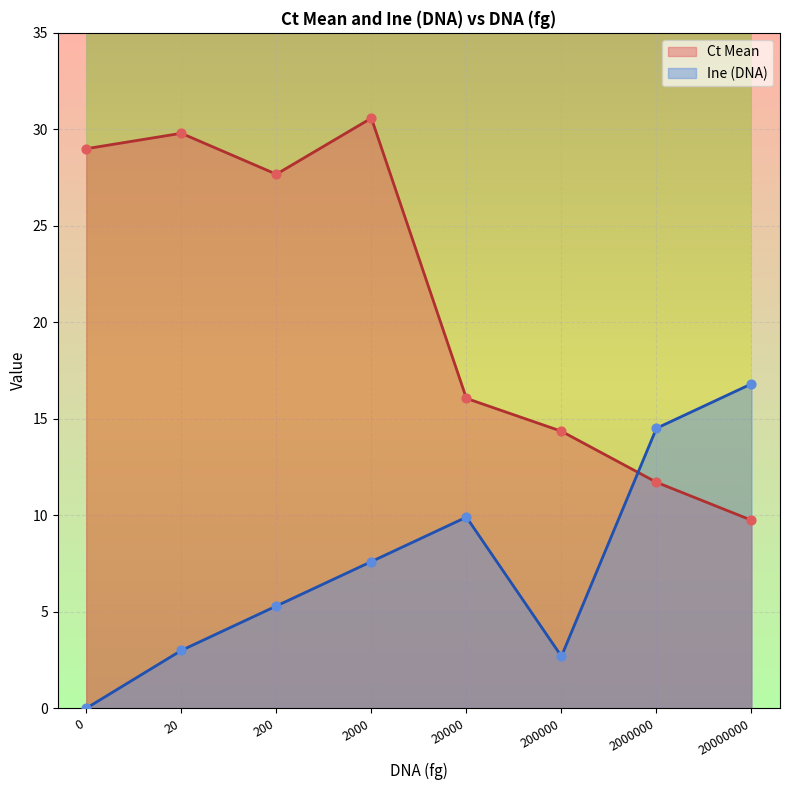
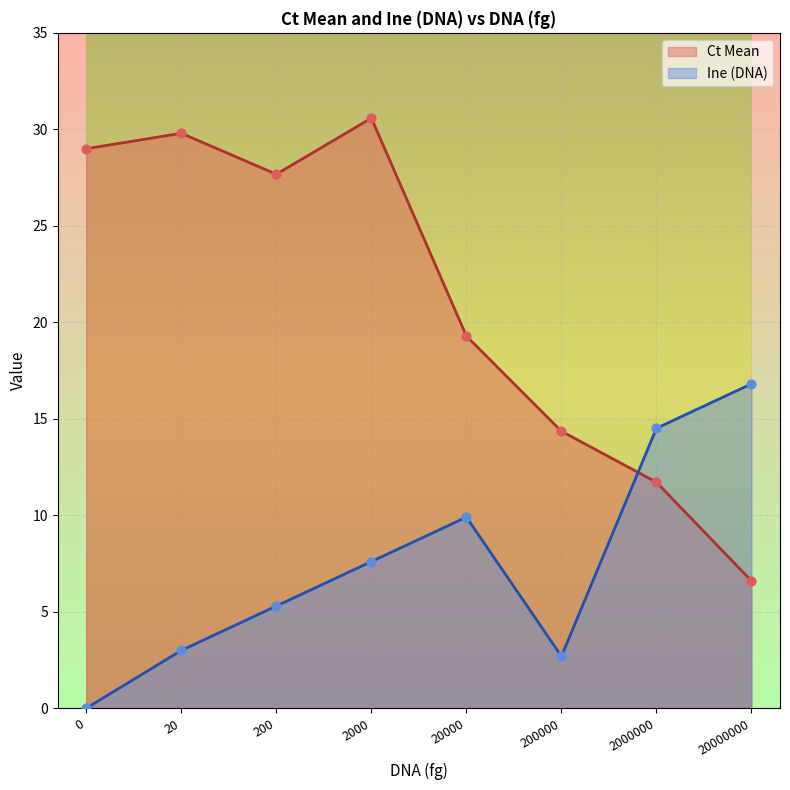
  {
    "Ct Mean": {
      "0": 29.0,
      "20": 29.8,
      "200": 27.7,
      "2000": 30.6,
-     "20000": 16.1,
+     "20000": 19.3,
      "200000": 14.4,
      "2000000": 11.7,
-     "20000000": 9.7
+     "20000000": 6.6
    },
    "Ine (DNA)": {
      "0": 0.0,
      "20": 3.0,
      "200": 5.3,
      "2000": 7.6,
      "20000": 9.9,
      "200000": 2.7,
      "2000000": 14.5,
      "20000000": 16.8
    }
  }
